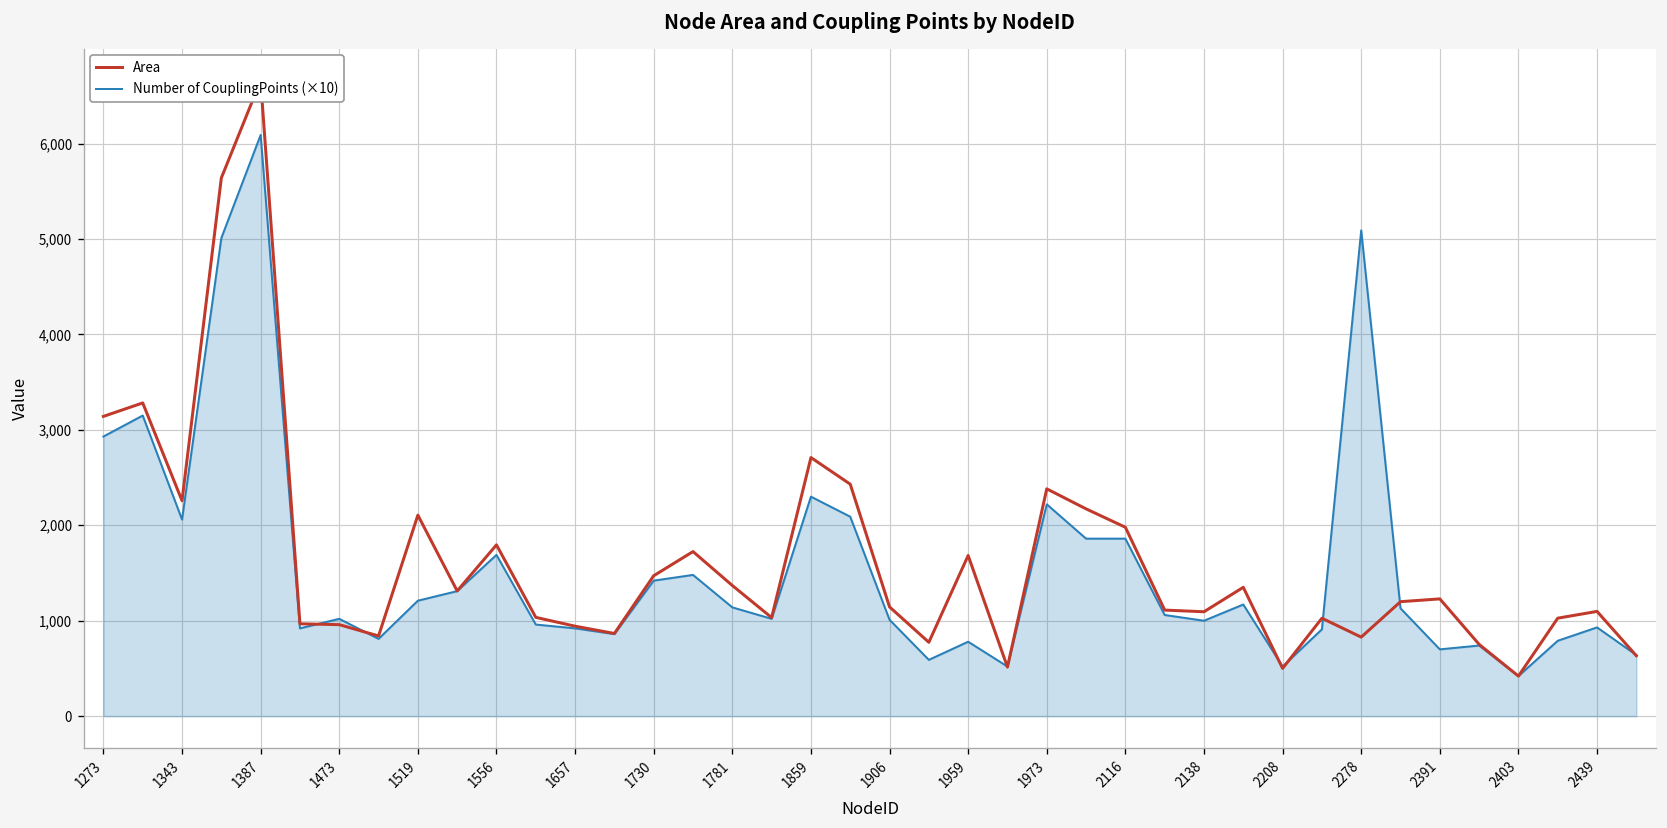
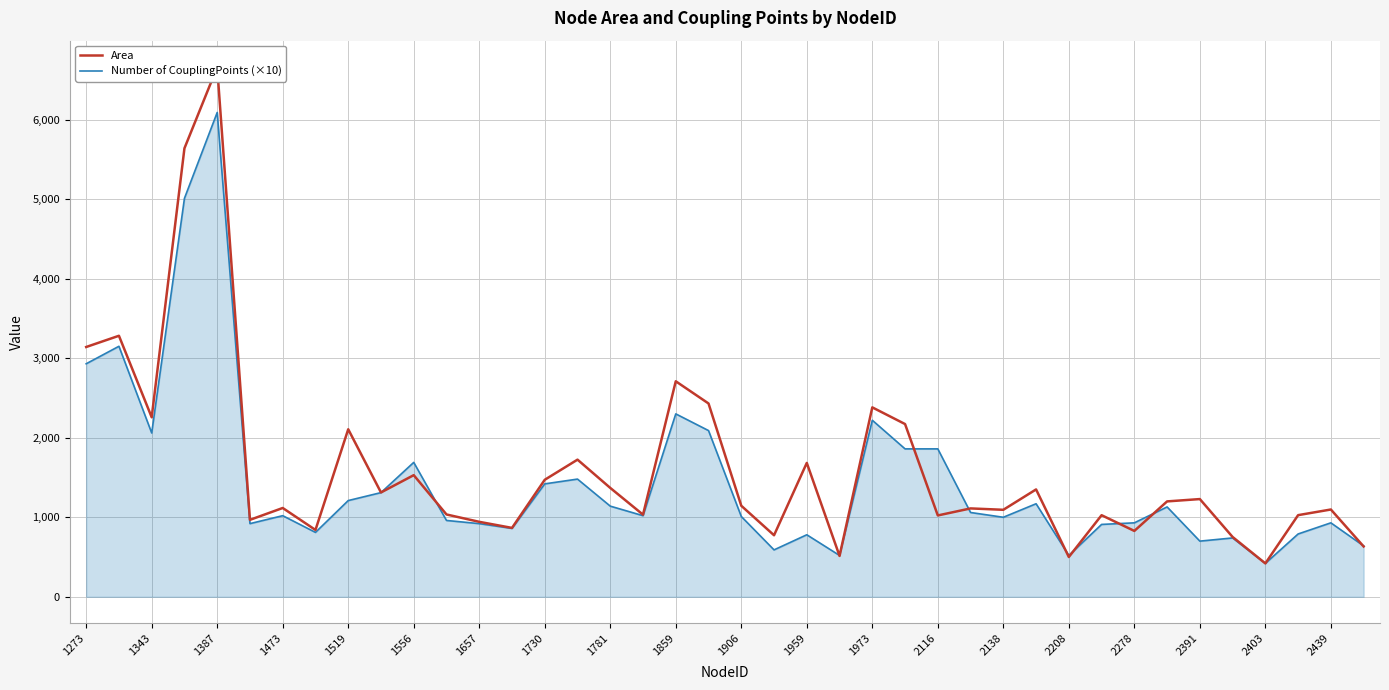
  {
    "Area": {
      "1273": "3,100",
      "1343": "2,300",
-     "1473": "1,000",
+     "1473": "1,100",
      "1519": "2,100",
-     "1556": "1,800",
+     "1556": "1,500",
      "1730": "1,500",
      "1781": "1,400",
      "1859": "2,700",
      "1906": "1,100",
      "1959": "1,700",
      "1973": "2,400",
-     "2116": "2,000",
+     "2116": "1,000",
      "2138": "1,100",
      "2278": "800",
      "2391": "1,200",
      "2439": "1,100"
    },
    "Number of CouplingPoints (×10)": {
      "1273": "2,900",
      "1343": "2,100",
      "1387": "6,100",
      "1473": "1,000",
      "1519": "1,200",
      "1556": "1,700",
      "1730": "1,400",
      "1781": "1,100",
      "1859": "2,300",
      "1906": "1,000",
      "1959": "800",
      "1973": "2,200",
      "2116": "1,900",
      "2138": "1,000",
-     "2278": "5,100",
+     "2278": "900",
      "2391": "700",
      "2439": "900"
    }
  }
